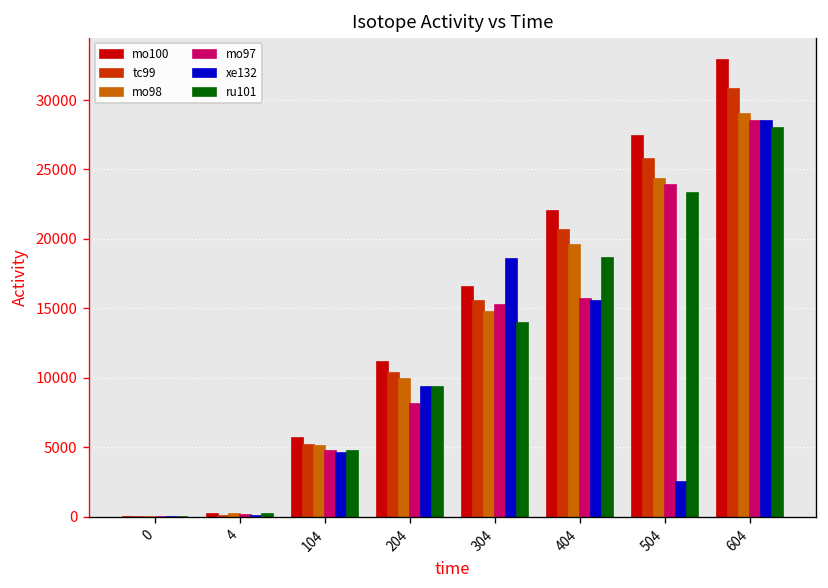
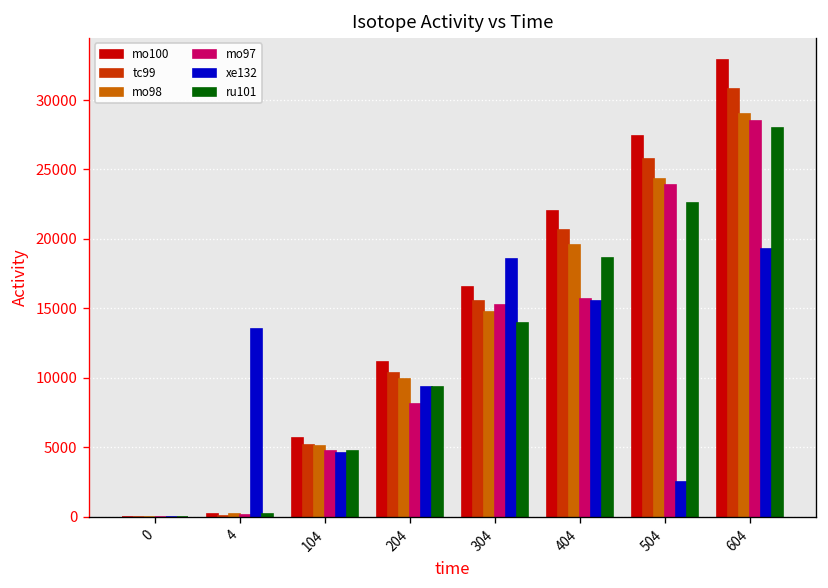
  {
    "mo97": {
      "104": 4700,
      "204": 8100,
      "304": 15200,
      "404": 15700,
      "504": 23900,
      "604": 28500
    },
    "xe132": {
-     "4": 0,
+     "4": 13500,
      "104": 4600,
      "204": 9300,
      "304": 18600,
      "404": 15500,
      "504": 2500,
-     "604": 28500
+     "604": 19300
    },
    "ru101": {
      "104": 4700,
      "204": 9300,
      "304": 14000,
      "404": 18600,
-     "504": 23300,
+     "504": 22600,
      "604": 28000
    }
  }
